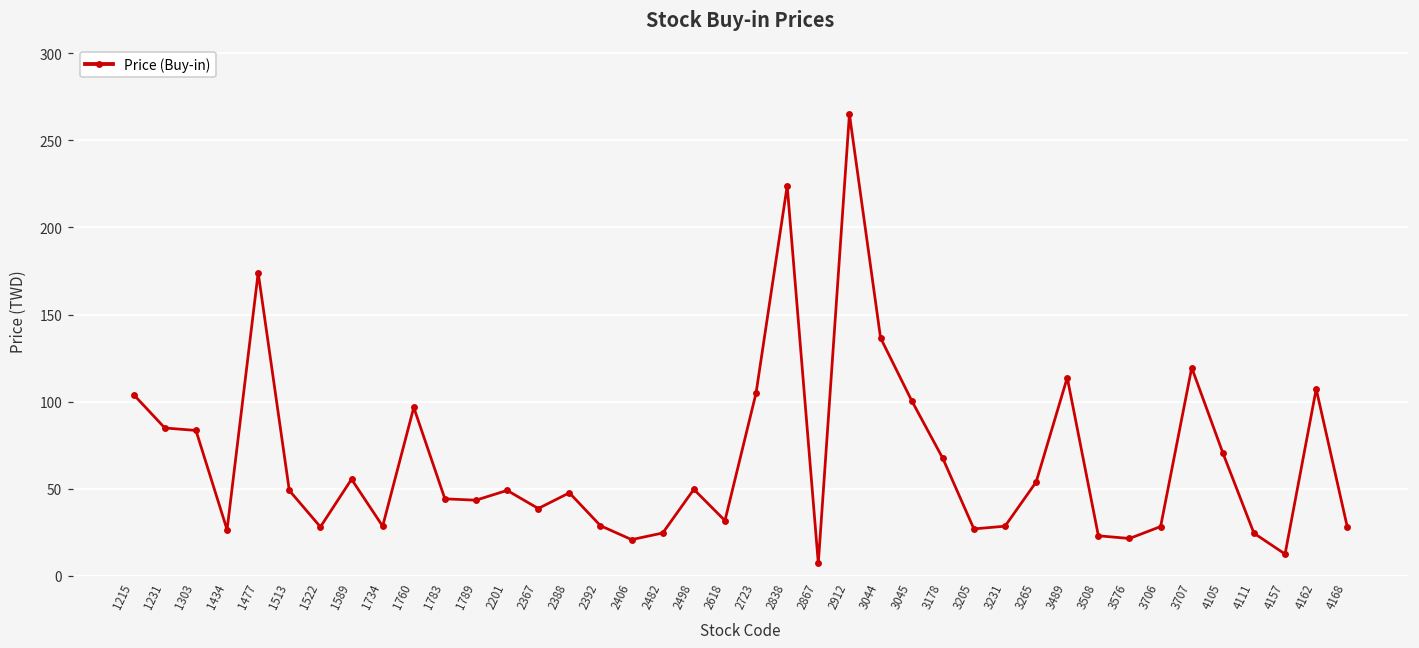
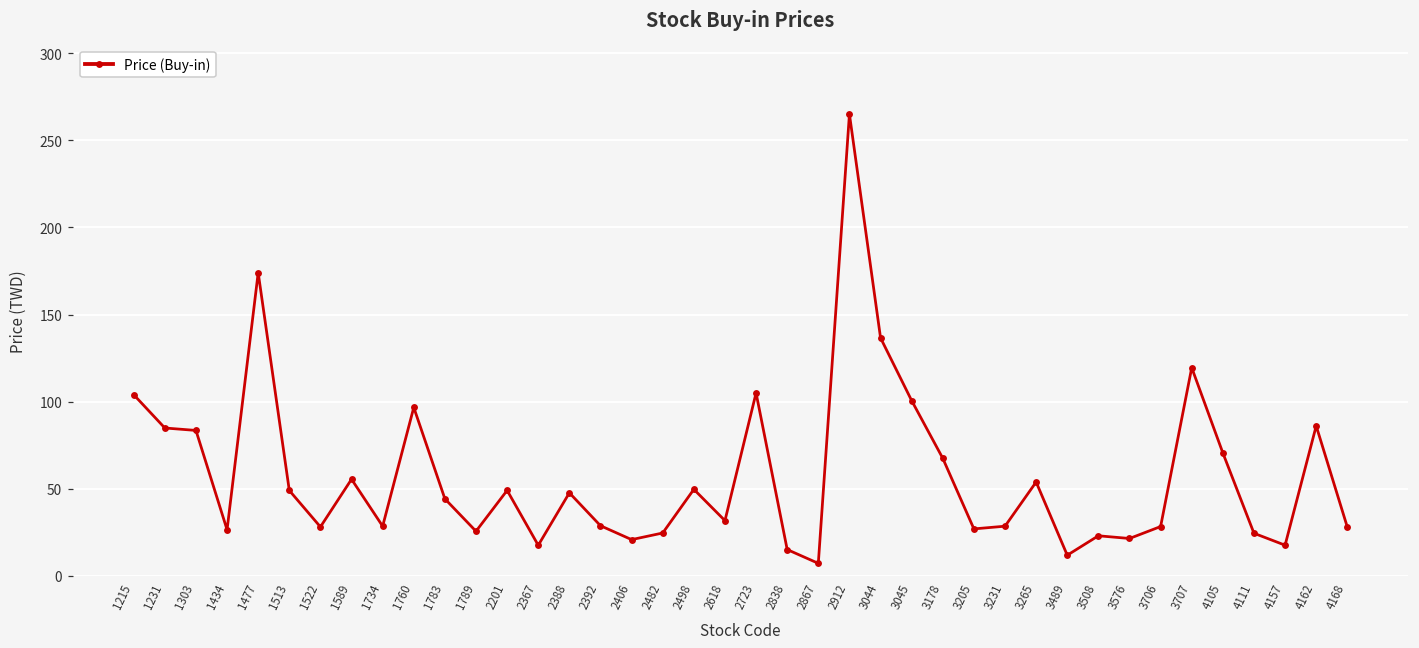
  {
    "1215": 104,
    "1231": 85,
    "1303": 84,
    "1434": 27,
    "1477": 174,
    "1513": 49,
    "1522": 28,
    "1589": 56,
    "1734": 29,
    "1760": 97,
    "1783": 44,
-   "1789": 43,
+   "1789": 26,
    "2201": 49,
-   "2367": 39,
+   "2367": 18,
    "2388": 48,
    "2392": 29,
    "2406": 21,
    "2482": 25,
    "2498": 50,
    "2618": 32,
    "2723": 105,
-   "2838": 224,
+   "2838": 15,
    "2867": 7,
    "2912": 265,
    "3044": 137,
    "3045": 101,
    "3178": 68,
    "3205": 27,
    "3231": 29,
    "3265": 54,
-   "3489": 114,
+   "3489": 12,
    "3508": 23,
    "3576": 22,
    "3706": 28,
    "3707": 120,
    "4105": 71,
    "4111": 25,
-   "4157": 13,
-   "4162": 107,
+   "4157": 18,
+   "4162": 86,
    "4168": 28
  }
